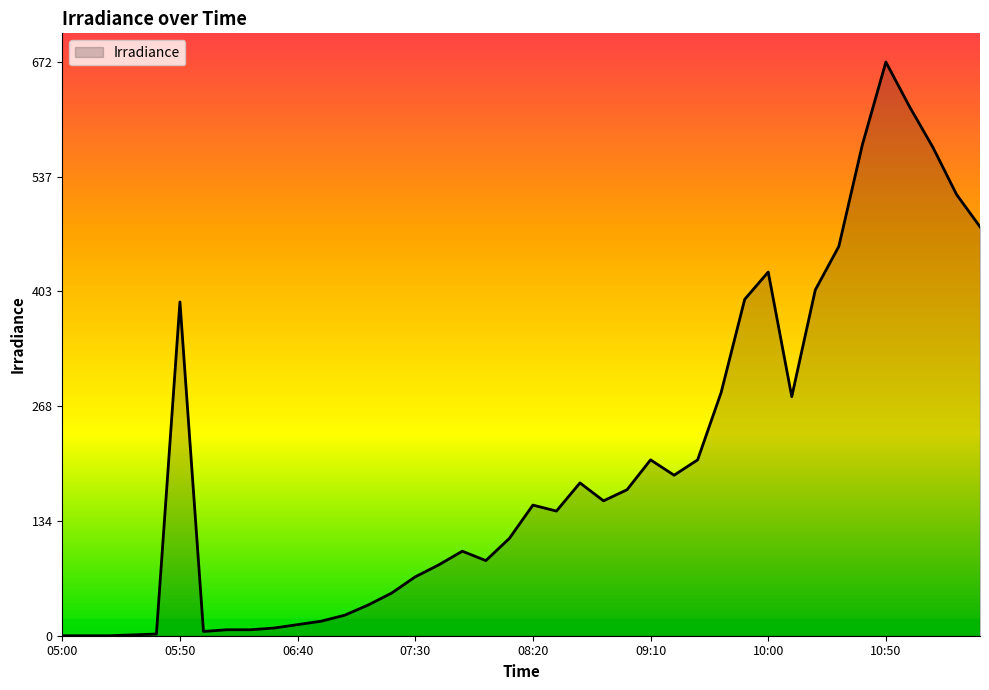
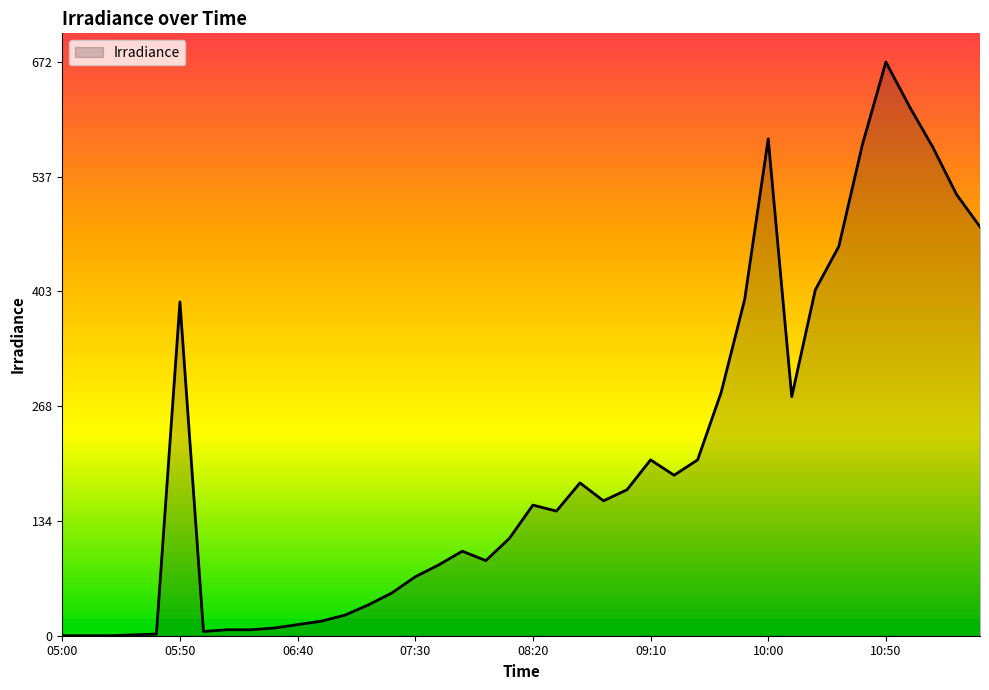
  {
    "05:50": 390,
    "07:30": 70,
    "08:20": 150,
    "09:10": 210,
-   "10:00": 430,
+   "10:00": 580,
    "10:50": 670
  }
